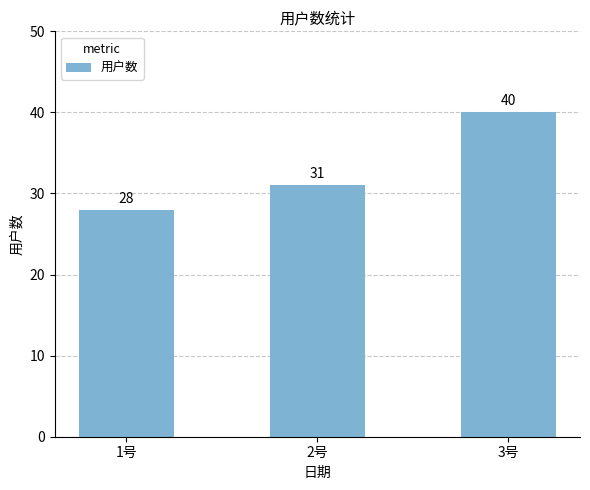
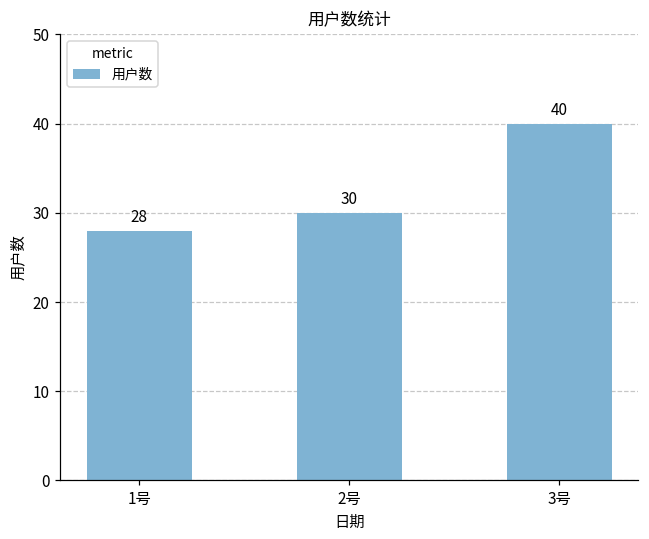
  {
    "1号": 28,
-   "2号": 31,
+   "2号": 30,
    "3号": 40
  }
